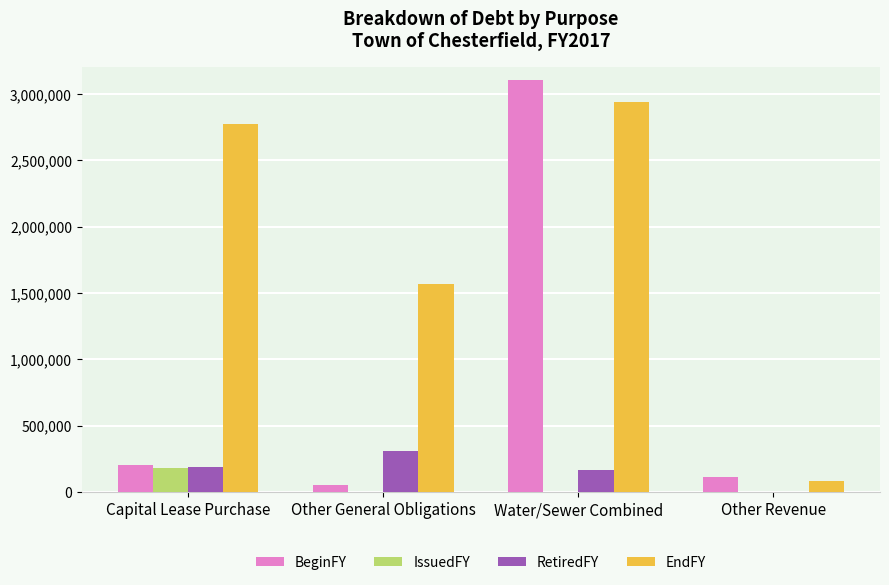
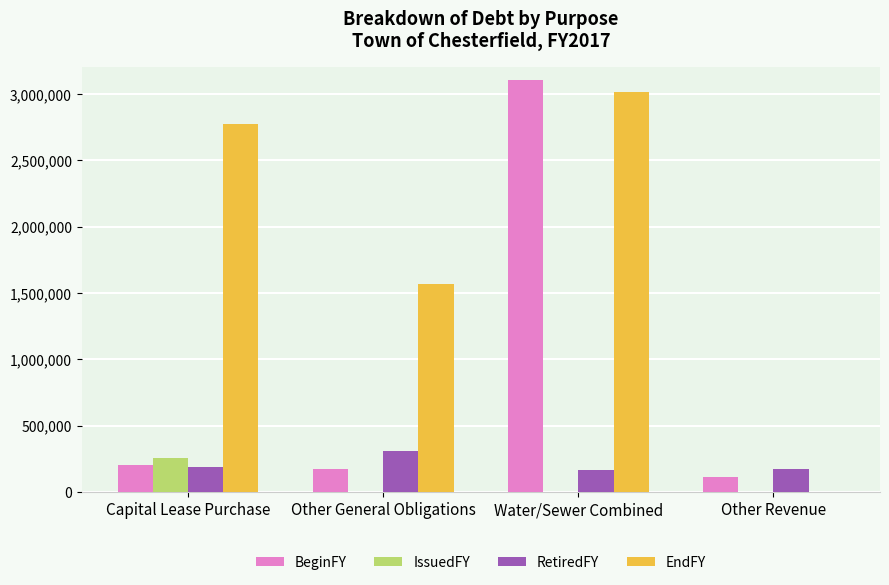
  {
    "BeginFY": {
      "Capital Lease Purchase": "200,000",
-     "Other General Obligations": "50,000",
+     "Other General Obligations": "170,000",
      "Water/Sewer Combined": "3,100,000",
      "Other Revenue": "110,000"
    },
    "IssuedFY": {
-     "Capital Lease Purchase": "180,000",
+     "Capital Lease Purchase": "260,000",
      "Other General Obligations": "0",
      "Water/Sewer Combined": "0",
      "Other Revenue": "0"
    },
    "RetiredFY": {
      "Capital Lease Purchase": "190,000",
      "Other General Obligations": "310,000",
      "Water/Sewer Combined": "160,000",
-     "Other Revenue": "0"
+     "Other Revenue": "170,000"
    },
    "EndFY": {
      "Capital Lease Purchase": "2,770,000",
      "Other General Obligations": "1,570,000",
-     "Water/Sewer Combined": "2,940,000",
-     "Other Revenue": "90,000"
+     "Water/Sewer Combined": "3,010,000",
+     "Other Revenue": "0"
    }
  }
